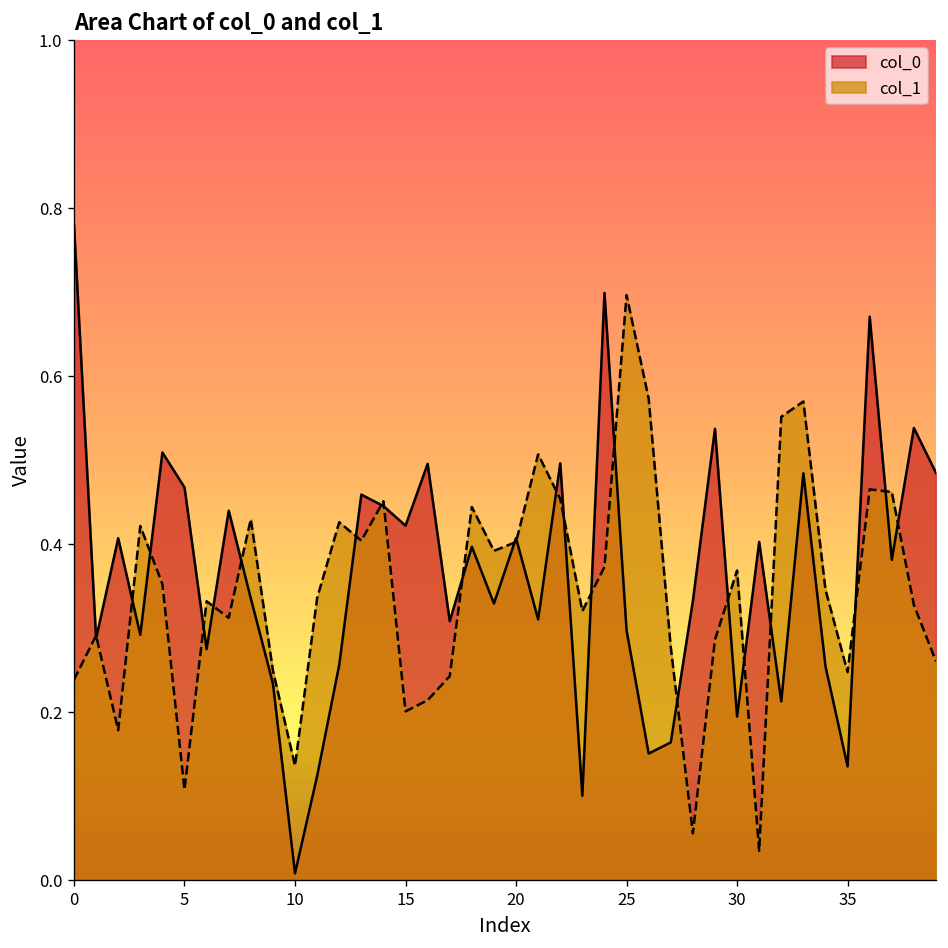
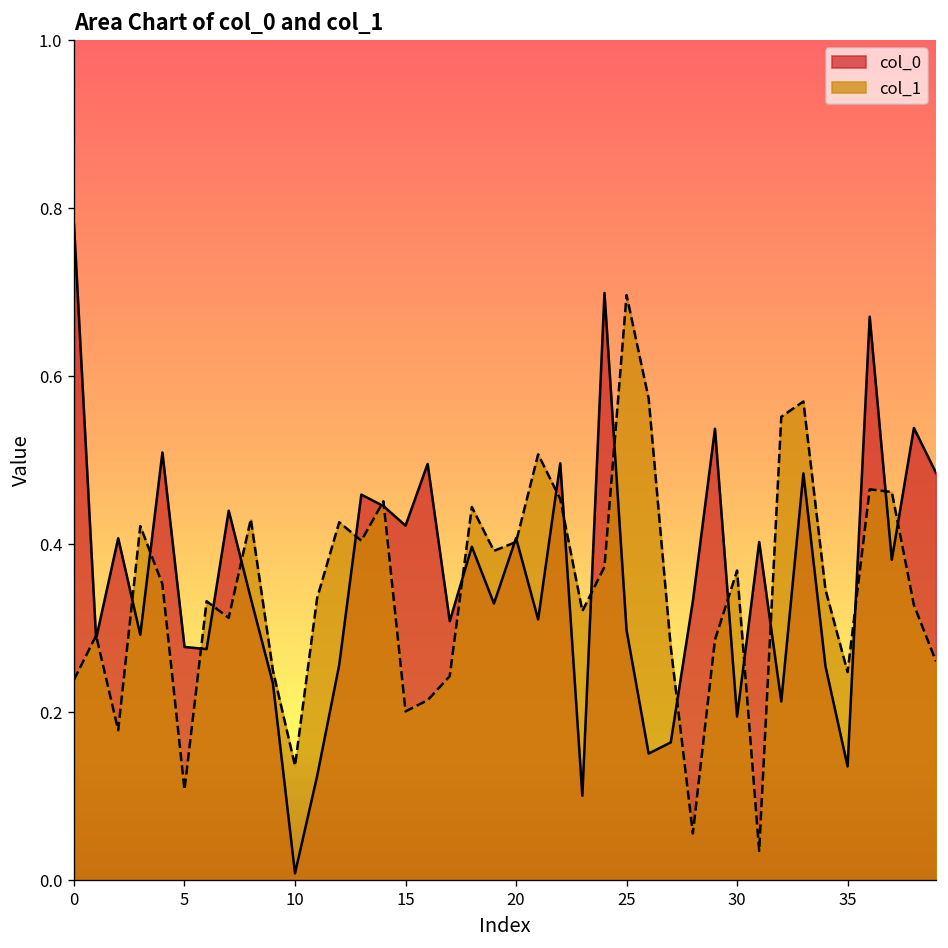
  {
    "col_0": {
      "0": 0.78,
-     "5": 0.47,
+     "5": 0.28,
      "10": 0.01,
      "15": 0.42,
      "20": 0.41,
      "25": 0.30,
      "30": 0.20,
      "35": 0.14
    },
    "col_1": {
      "0": 0.24,
      "5": 0.11,
      "10": 0.14,
      "15": 0.20,
      "20": 0.40,
      "25": 0.70,
      "30": 0.37,
      "35": 0.25
    }
  }
